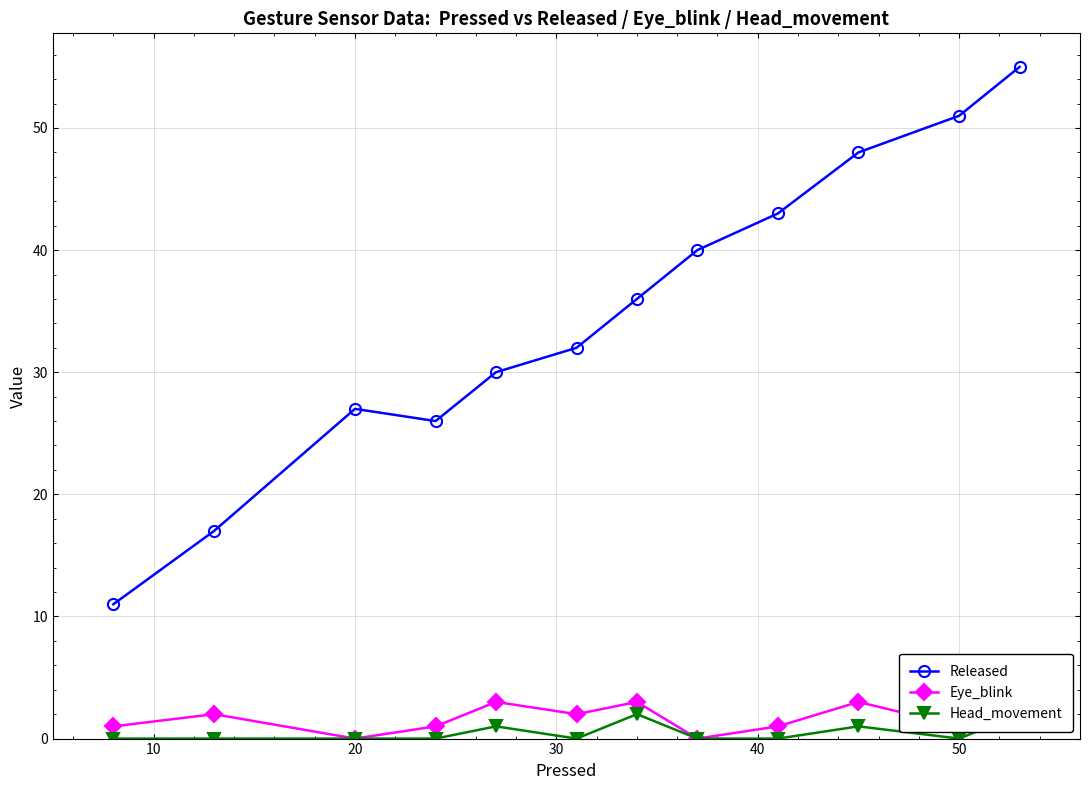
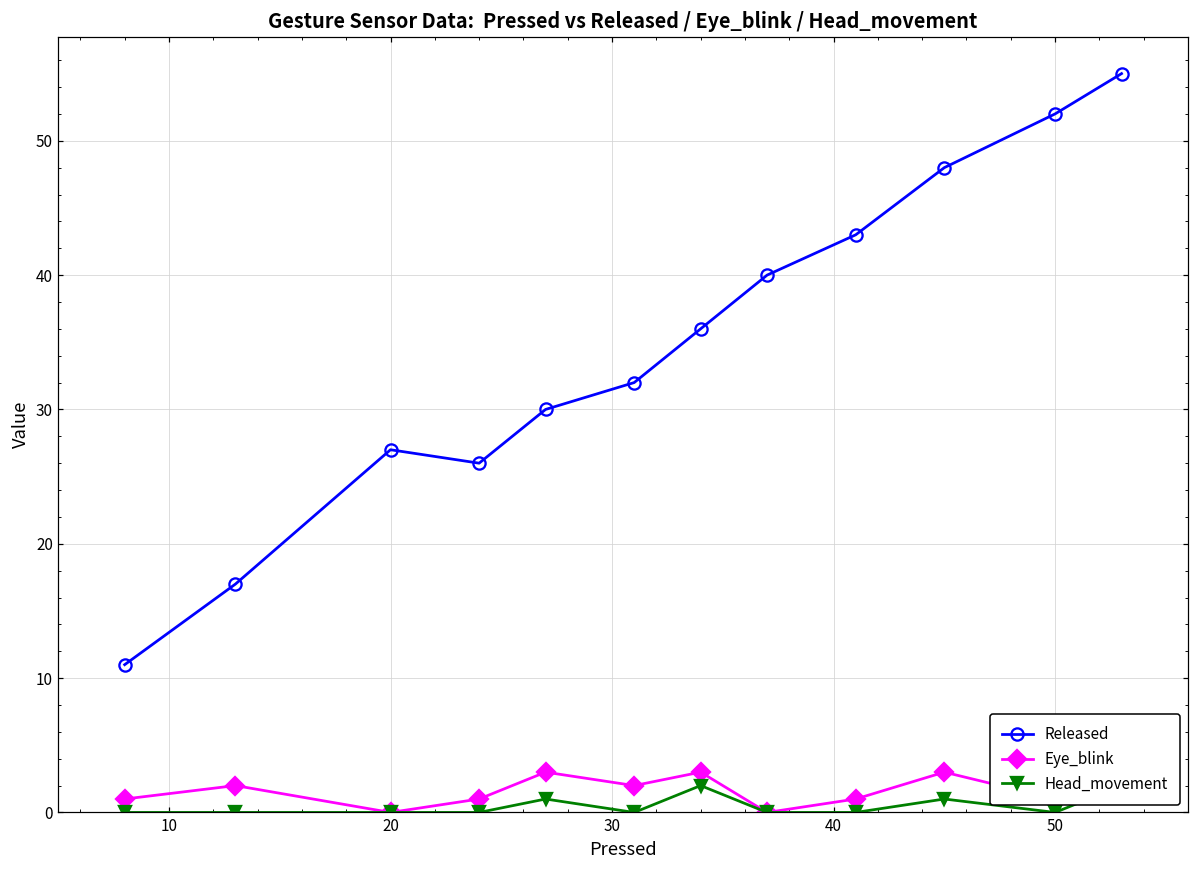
  {
    "Released": {
      "20": 27,
-     "50": 51
+     "50": 52
    },
    "Head_movement": {
      "50": 0
    }
  }
